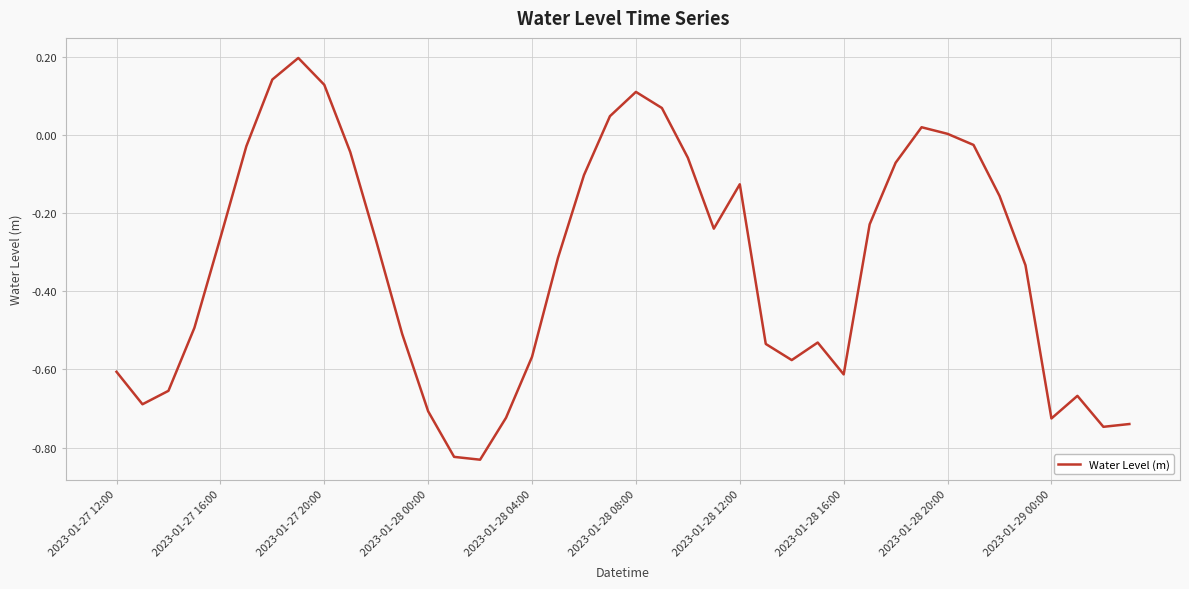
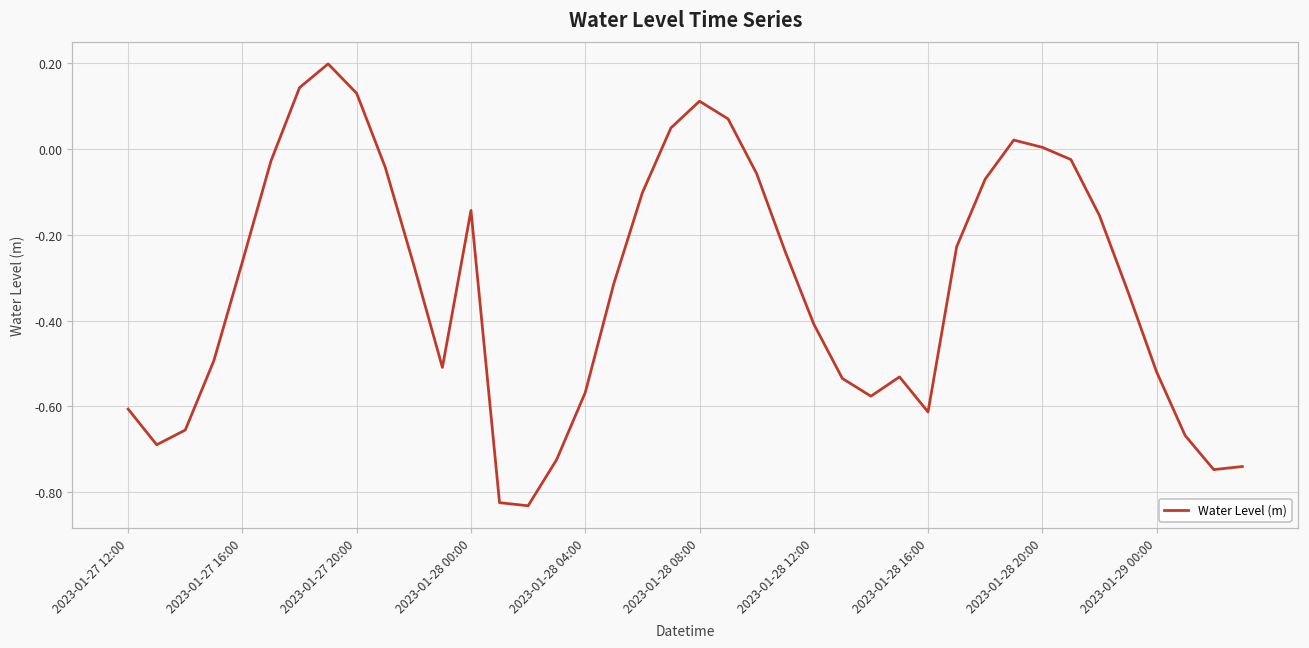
  {
    "2023-01-27 12:00": -0.61,
    "2023-01-27 16:00": -0.26,
    "2023-01-27 20:00": 0.13,
-   "2023-01-28 00:00": -0.71,
+   "2023-01-28 00:00": -0.14,
    "2023-01-28 04:00": -0.57,
    "2023-01-28 08:00": 0.11,
-   "2023-01-28 12:00": -0.13,
+   "2023-01-28 12:00": -0.41,
    "2023-01-28 16:00": -0.61,
    "2023-01-28 20:00": 0.00,
-   "2023-01-29 00:00": -0.73
+   "2023-01-29 00:00": -0.52
  }
